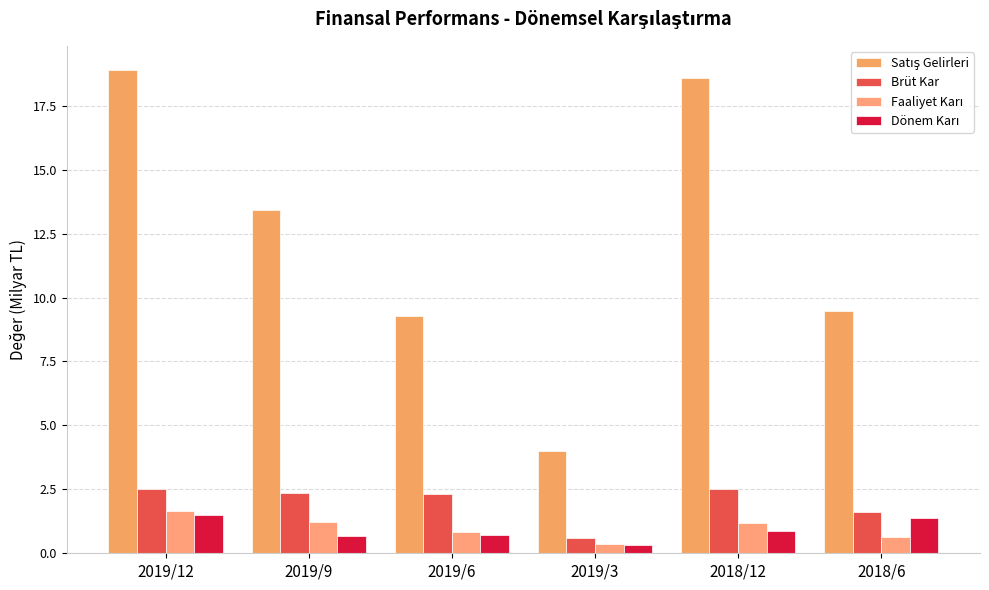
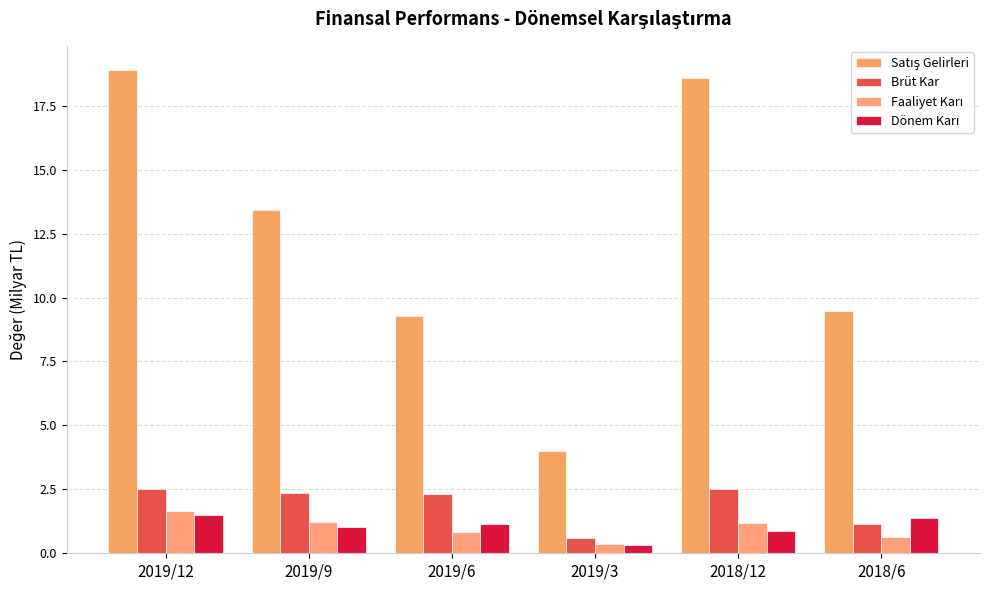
  {
    "Brüt Kar": {
      "2019/12": 2.5,
      "2019/9": 2.3,
      "2019/6": 2.3,
      "2019/3": 0.6,
      "2018/12": 2.5,
-     "2018/6": 1.6
+     "2018/6": 1.1
    },
    "Dönem Karı": {
      "2019/12": 1.5,
-     "2019/9": 0.7,
-     "2019/6": 0.7,
+     "2019/9": 1.0,
+     "2019/6": 1.1,
      "2019/3": 0.3,
      "2018/12": 0.9,
      "2018/6": 1.4
    }
  }
